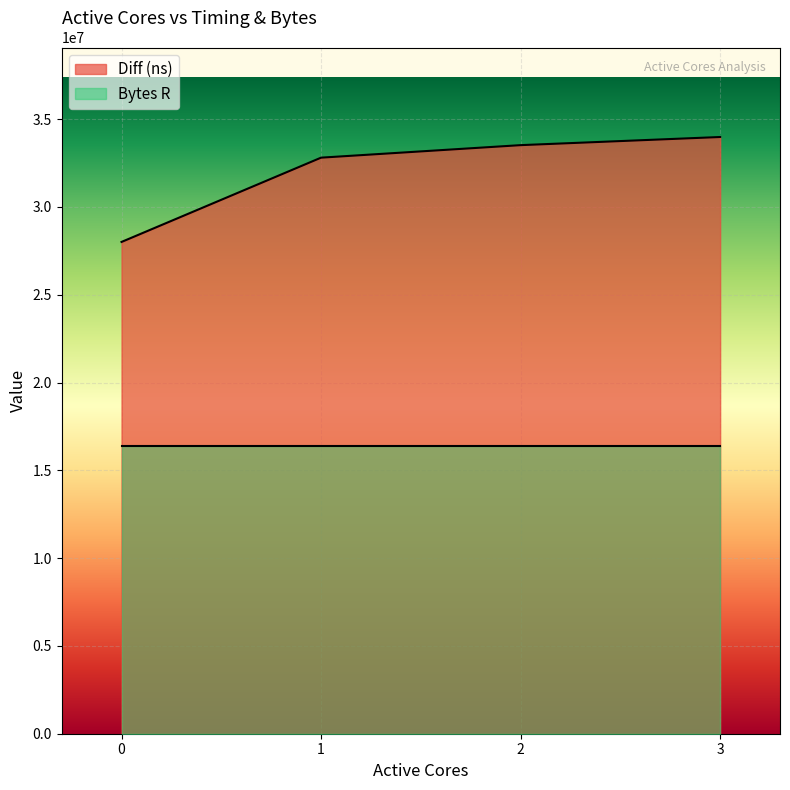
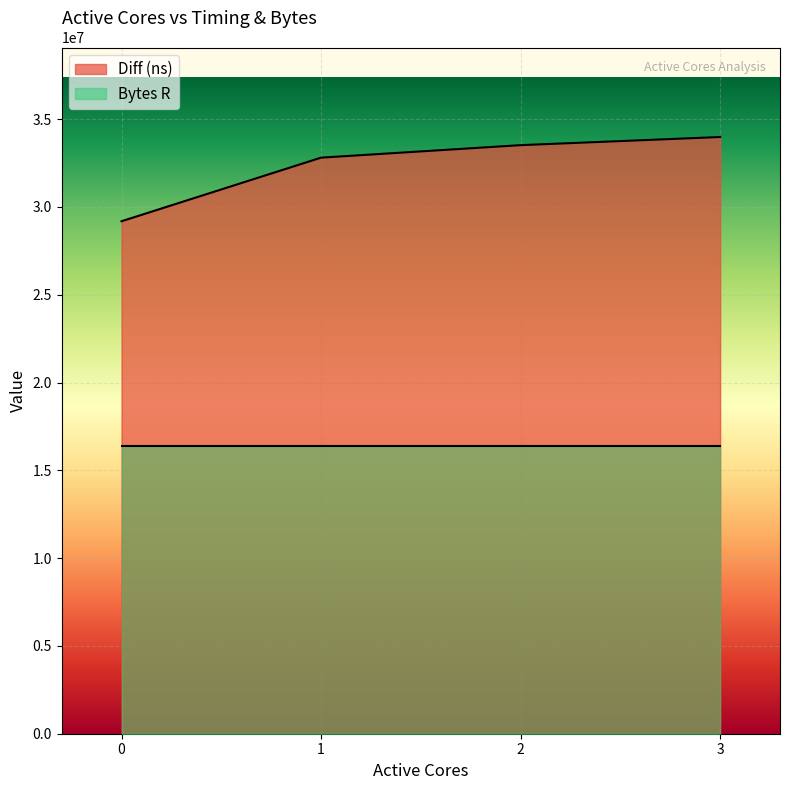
  {
    "Diff (ns)": {
-     "0": 28000000,
+     "0": 29200000,
      "1": 32800000,
      "2": 33500000,
      "3": 34000000
    },
    "Bytes R": {
      "0": 16400000,
      "1": 16400000,
      "2": 16400000,
      "3": 16400000
    }
  }
